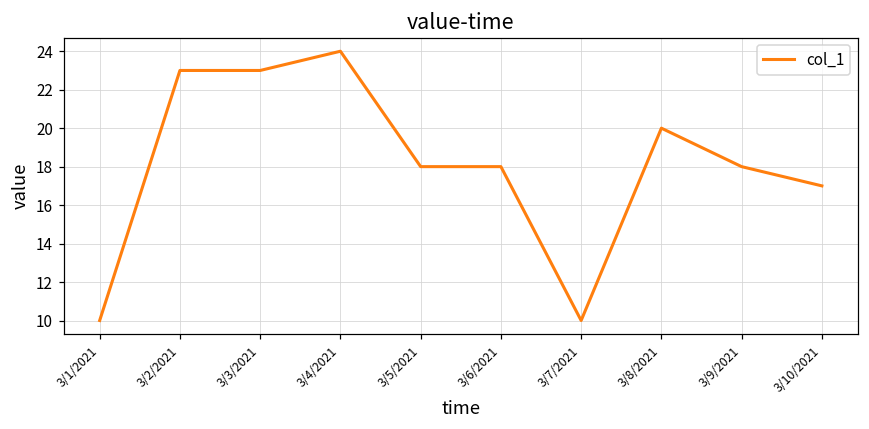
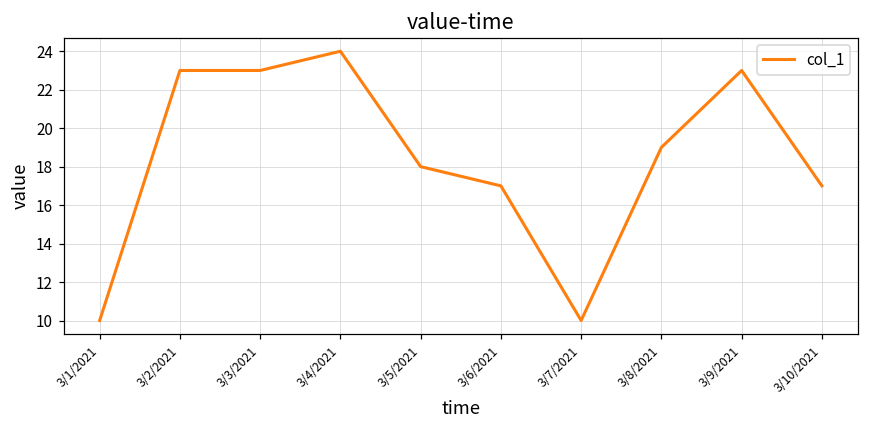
  {
    "3/1/2021": 10,
    "3/2/2021": 23,
    "3/3/2021": 23,
    "3/4/2021": 24,
    "3/5/2021": 18,
-   "3/6/2021": 18,
+   "3/6/2021": 17,
    "3/7/2021": 10,
-   "3/8/2021": 20,
-   "3/9/2021": 18,
+   "3/8/2021": 19,
+   "3/9/2021": 23,
    "3/10/2021": 17
  }
